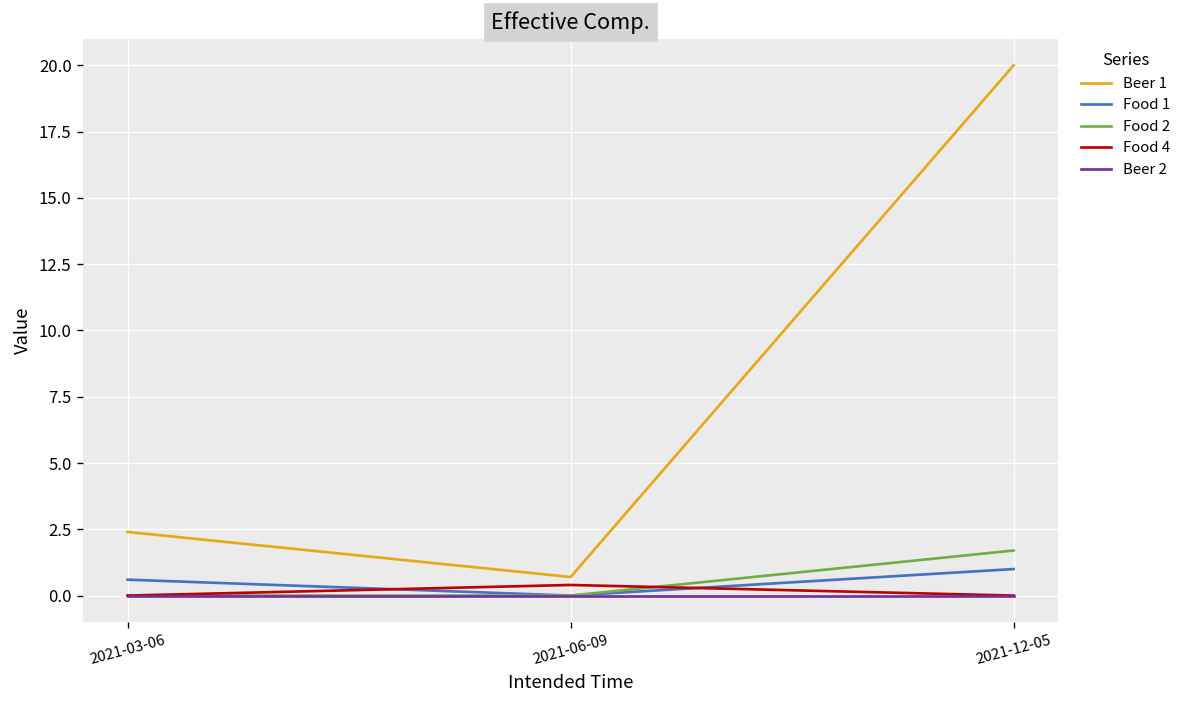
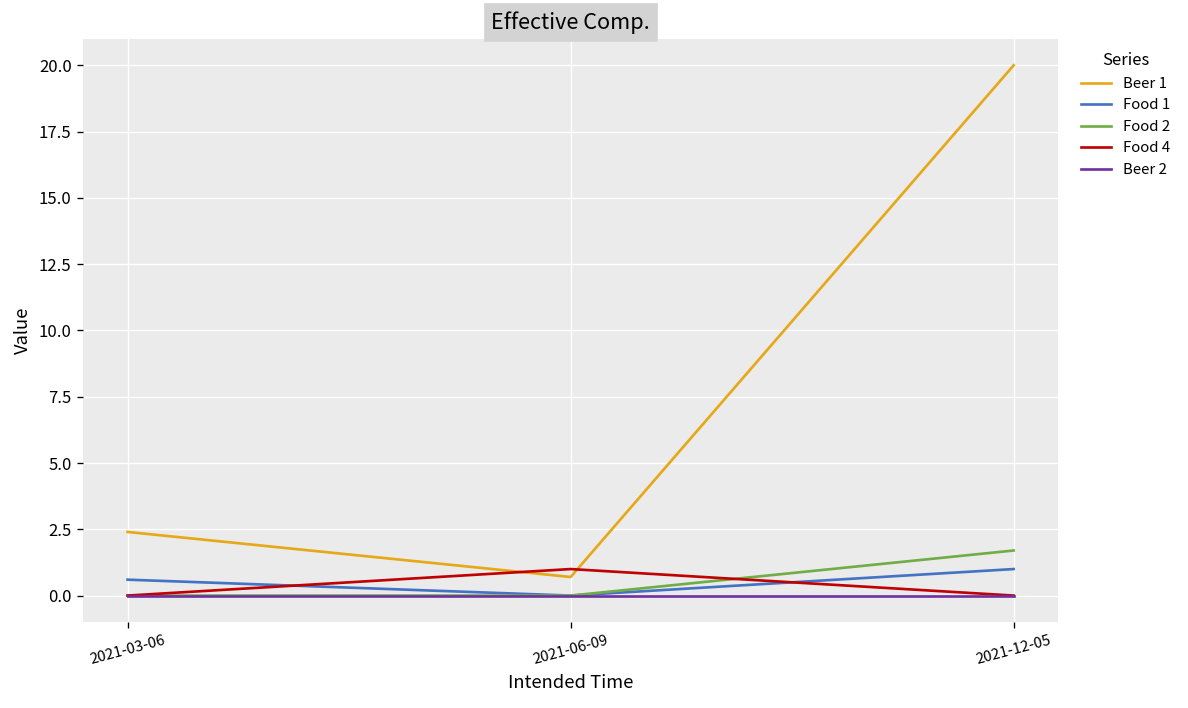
  {
    "Beer 1": {
      "2021-03-06": 2.4,
      "2021-06-09": 0.7,
      "2021-12-05": 20.0
    },
    "Food 1": {
      "2021-03-06": 0.6,
      "2021-12-05": 1.0
    },
    "Food 2": {
      "2021-12-05": 1.7
    },
    "Food 4": {
-     "2021-06-09": 0.4
+     "2021-06-09": 1.0
    }
  }
